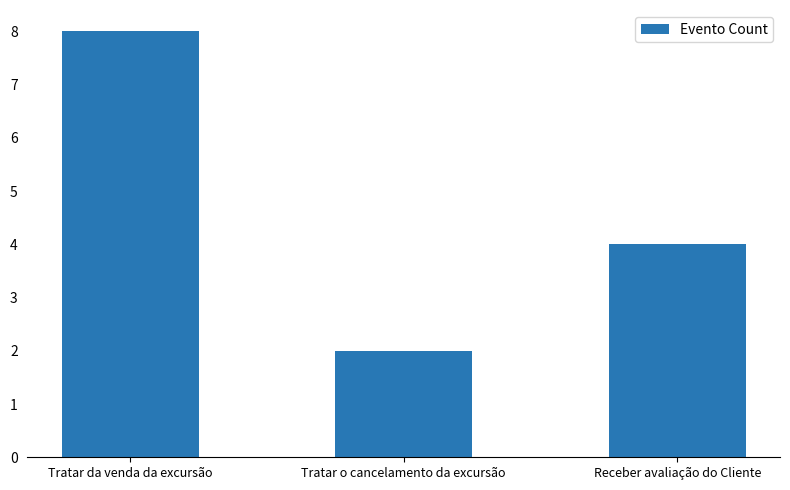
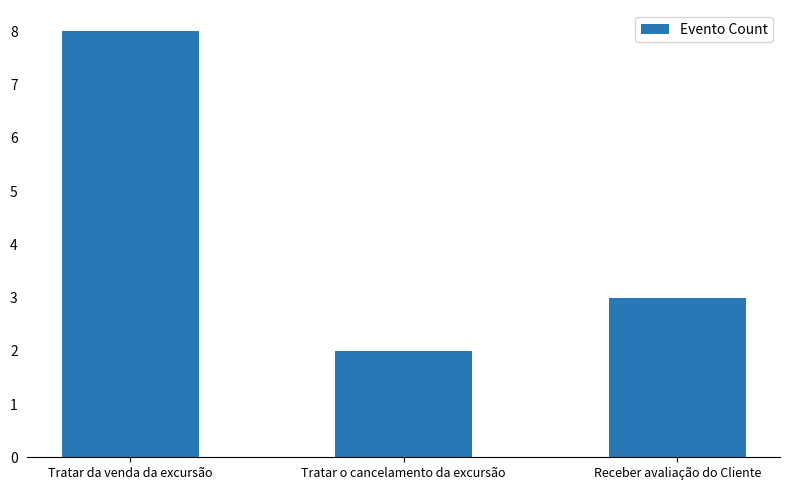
  {
    "Tratar da venda da excursão": 8,
    "Tratar o cancelamento da excursão": 2,
-   "Receber avaliação do Cliente": 4
+   "Receber avaliação do Cliente": 3
  }
